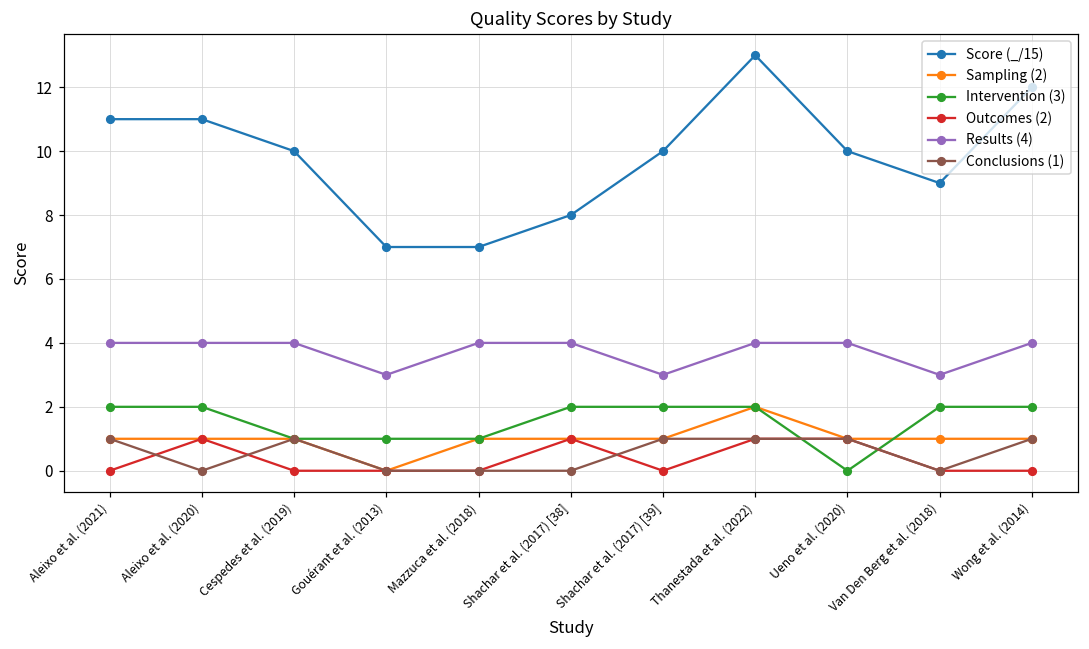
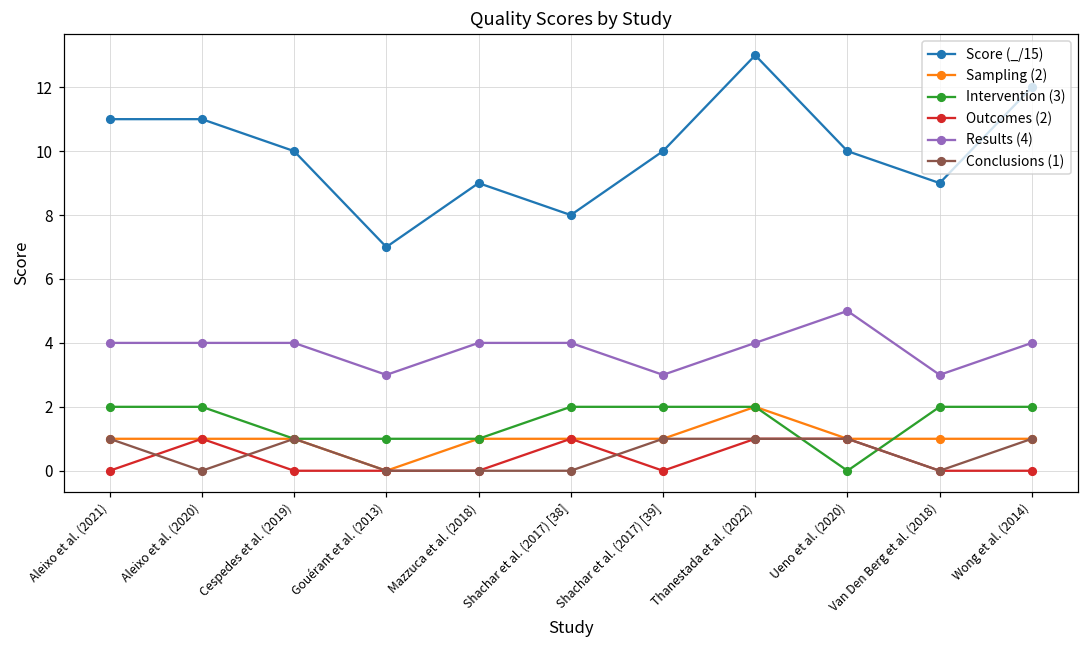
  {
    "Score (_/15)": {
      "Aleixo et al. (2021)": 11,
      "Aleixo et al. (2020)": 11,
      "Cespedes et al. (2019)": 10,
      "Gouérant et al. (2013)": 7,
-     "Mazzuca et al. (2018)": 7,
+     "Mazzuca et al. (2018)": 9,
      "Shachar et al. (2017) [38]": 8,
      "Shachar et al. (2017) [39]": 10,
      "Thanestada et al. (2022)": 13,
      "Ueno et al. (2020)": 10,
      "Van Den Berg et al. (2018)": 9
    },
    "Sampling (2)": {
      "Van Den Berg et al. (2018)": 1
    },
    "Intervention (3)": {
      "Aleixo et al. (2021)": 2,
      "Aleixo et al. (2020)": 2,
      "Gouérant et al. (2013)": 1,
      "Shachar et al. (2017) [38]": 2,
      "Shachar et al. (2017) [39]": 2,
      "Ueno et al. (2020)": 0,
      "Van Den Berg et al. (2018)": 2,
      "Wong et al. (2014)": 2
    },
    "Outcomes (2)": {
      "Aleixo et al. (2021)": 0,
      "Cespedes et al. (2019)": 0,
      "Shachar et al. (2017) [39]": 0,
      "Wong et al. (2014)": 0
    },
    "Results (4)": {
      "Aleixo et al. (2021)": 4,
      "Aleixo et al. (2020)": 4,
      "Cespedes et al. (2019)": 4,
      "Gouérant et al. (2013)": 3,
      "Mazzuca et al. (2018)": 4,
      "Shachar et al. (2017) [38]": 4,
      "Shachar et al. (2017) [39]": 3,
      "Thanestada et al. (2022)": 4,
-     "Ueno et al. (2020)": 4,
+     "Ueno et al. (2020)": 5,
      "Van Den Berg et al. (2018)": 3,
      "Wong et al. (2014)": 4
    },
    "Conclusions (1)": {
      "Aleixo et al. (2020)": 0,
      "Shachar et al. (2017) [38]": 0
    }
  }
